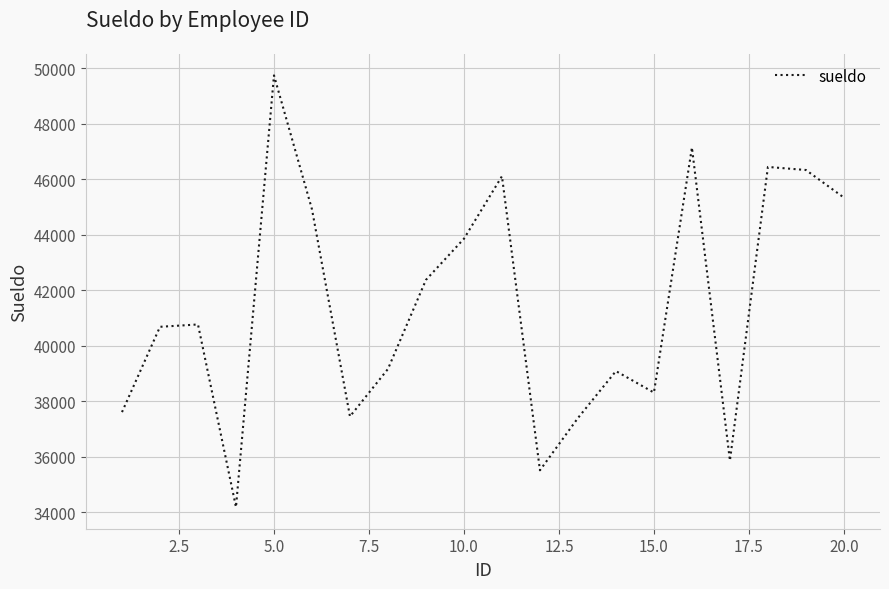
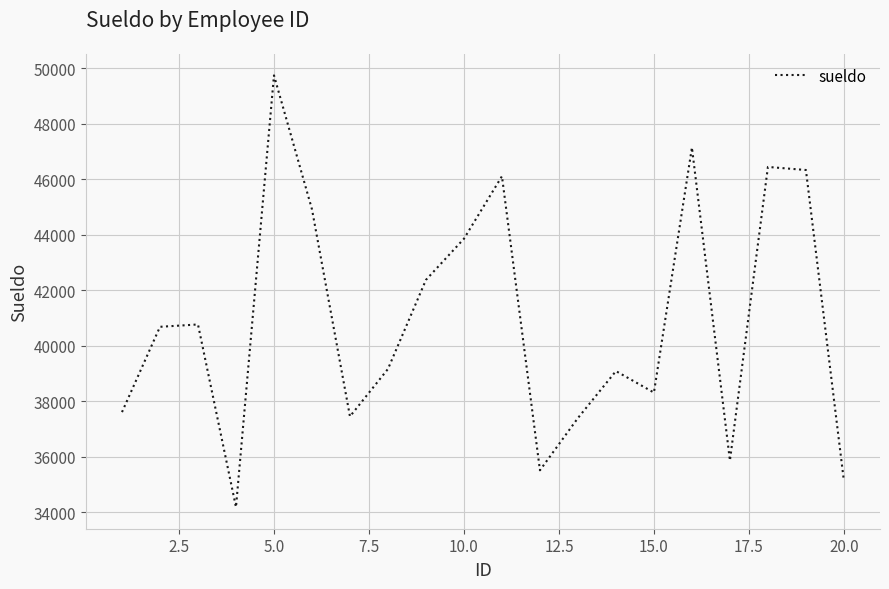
  {
    "5.0": 49700,
    "10.0": 43900,
    "15.0": 38300,
-   "20.0": 45300
+   "20.0": 35100
  }
